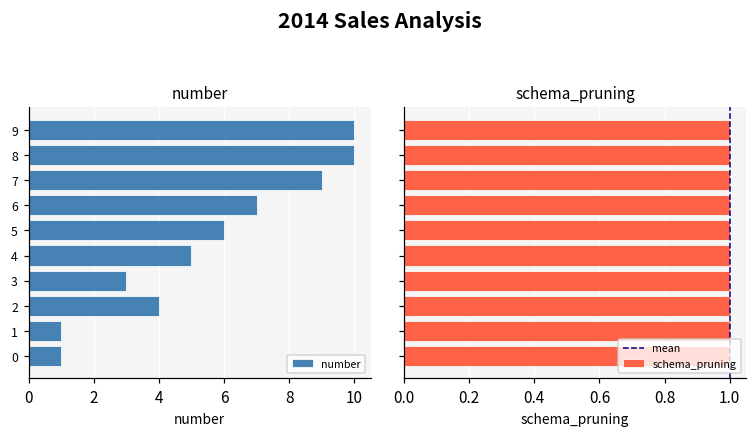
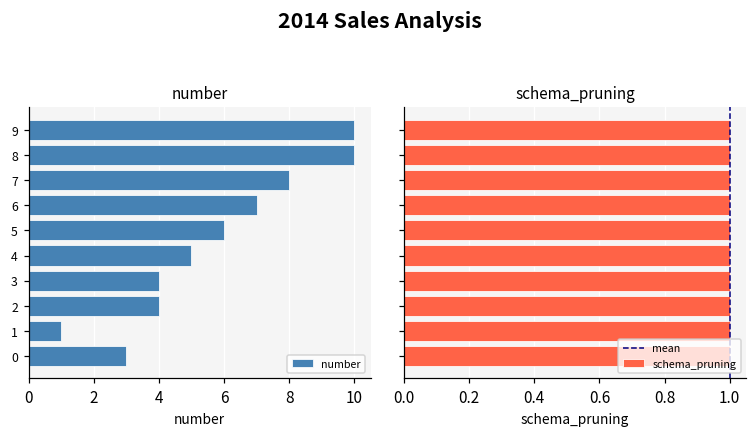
  {
    "number": {
      "9": 10,
      "8": 10,
-     "7": 9,
+     "7": 8,
      "6": 7,
      "5": 6,
      "4": 5,
-     "3": 3,
+     "3": 4,
      "2": 4,
      "1": 1,
-     "0": 1
+     "0": 3
    }
  }
